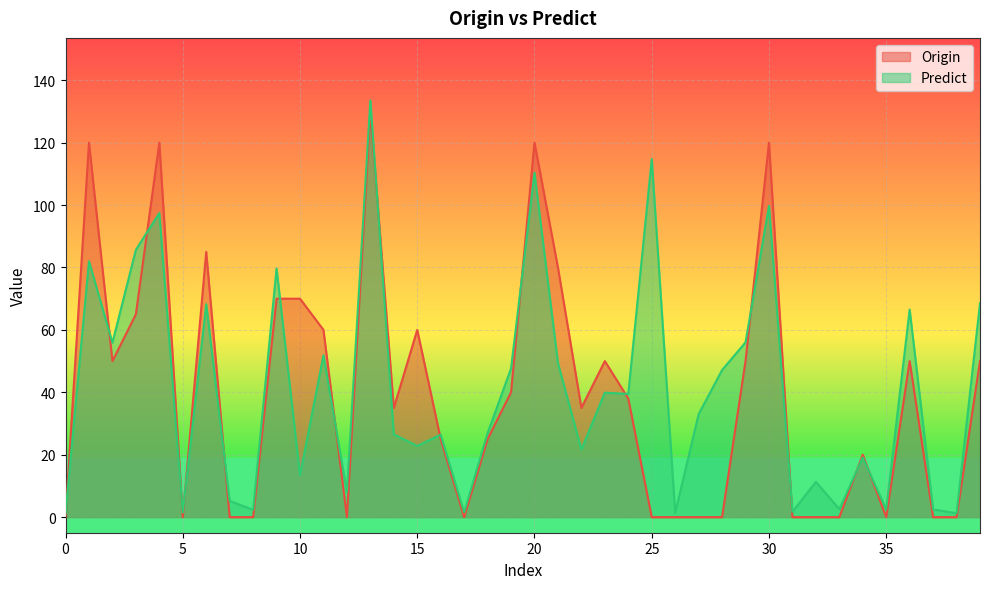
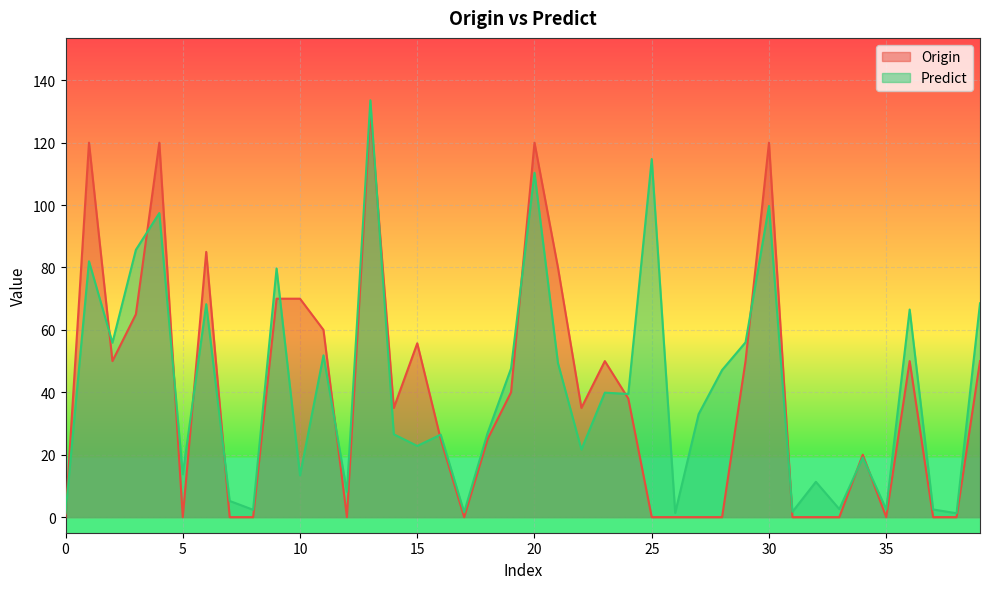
  {
    "Origin": {
      "0": 0,
      "5": 0,
      "10": 70,
-     "15": 60,
+     "15": 56,
      "20": 120,
      "25": 0,
      "30": 120,
      "35": 0
    },
    "Predict": {
      "0": 1,
-     "5": 1,
+     "5": 14,
      "10": 13,
      "15": 23,
      "20": 110,
      "25": 115,
      "30": 100,
      "35": 2
    }
  }
